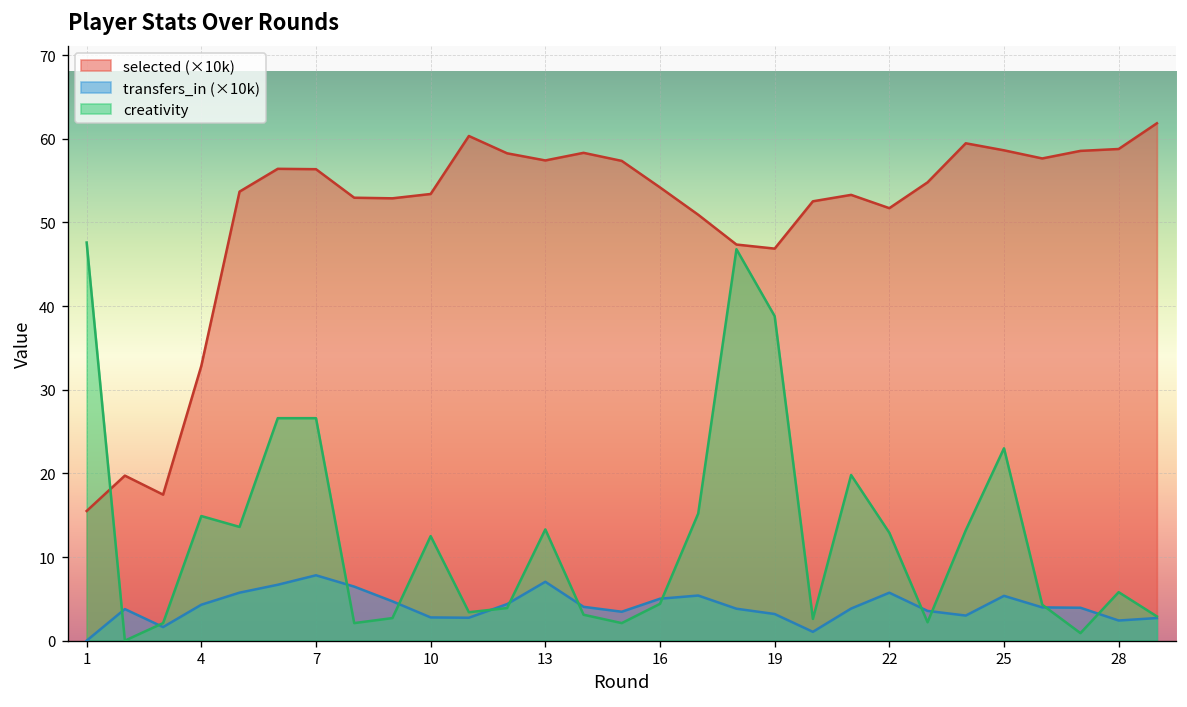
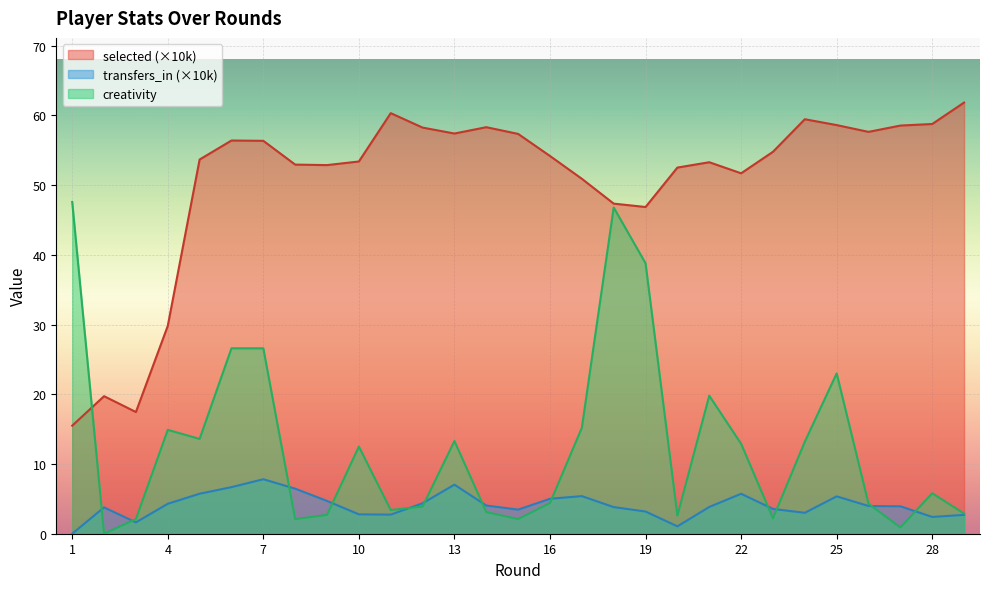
  {
    "selected (×10k)": {
      "1": 16,
-     "4": 33,
+     "4": 30,
      "7": 56,
      "10": 53,
      "13": 57,
      "16": 54,
      "19": 47,
      "22": 52,
      "25": 59,
      "28": 59
    },
    "transfers_in (×10k)": {
      "1": 0,
      "4": 4,
      "7": 8,
      "10": 3,
      "13": 7,
      "16": 5,
      "19": 3,
      "22": 6,
      "25": 5,
      "28": 2
    },
    "creativity": {
      "1": 48,
      "4": 15,
      "7": 27,
      "10": 13,
      "13": 13,
      "16": 4,
      "19": 39,
      "22": 13,
      "25": 23,
      "28": 6
    }
  }
